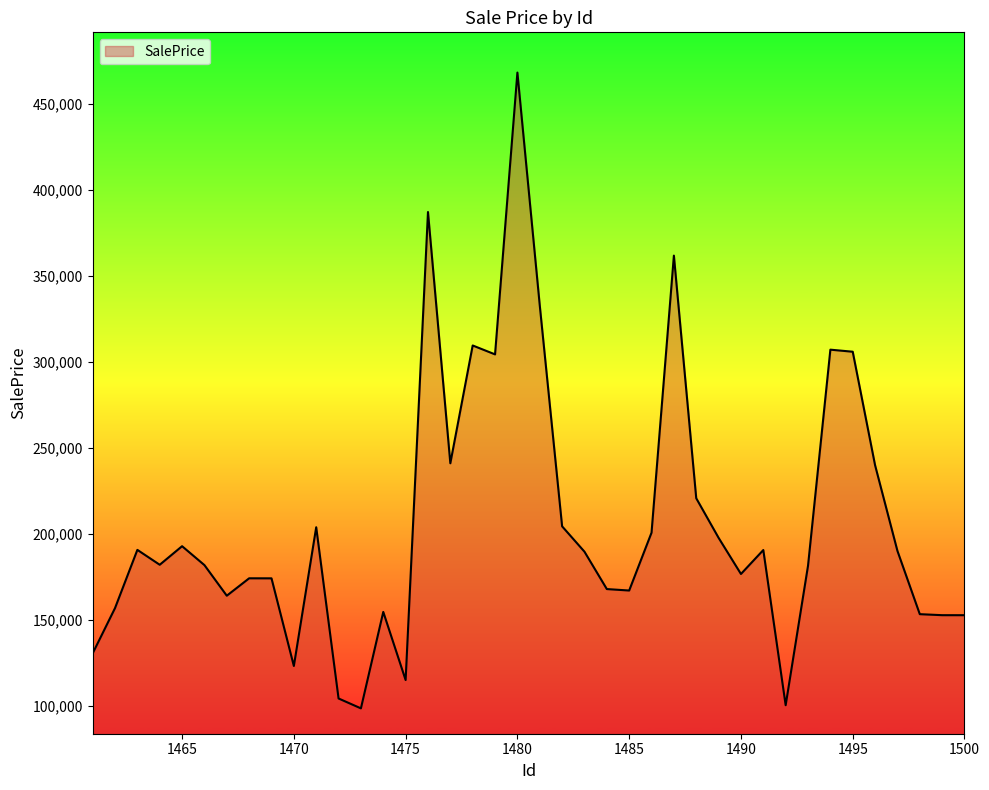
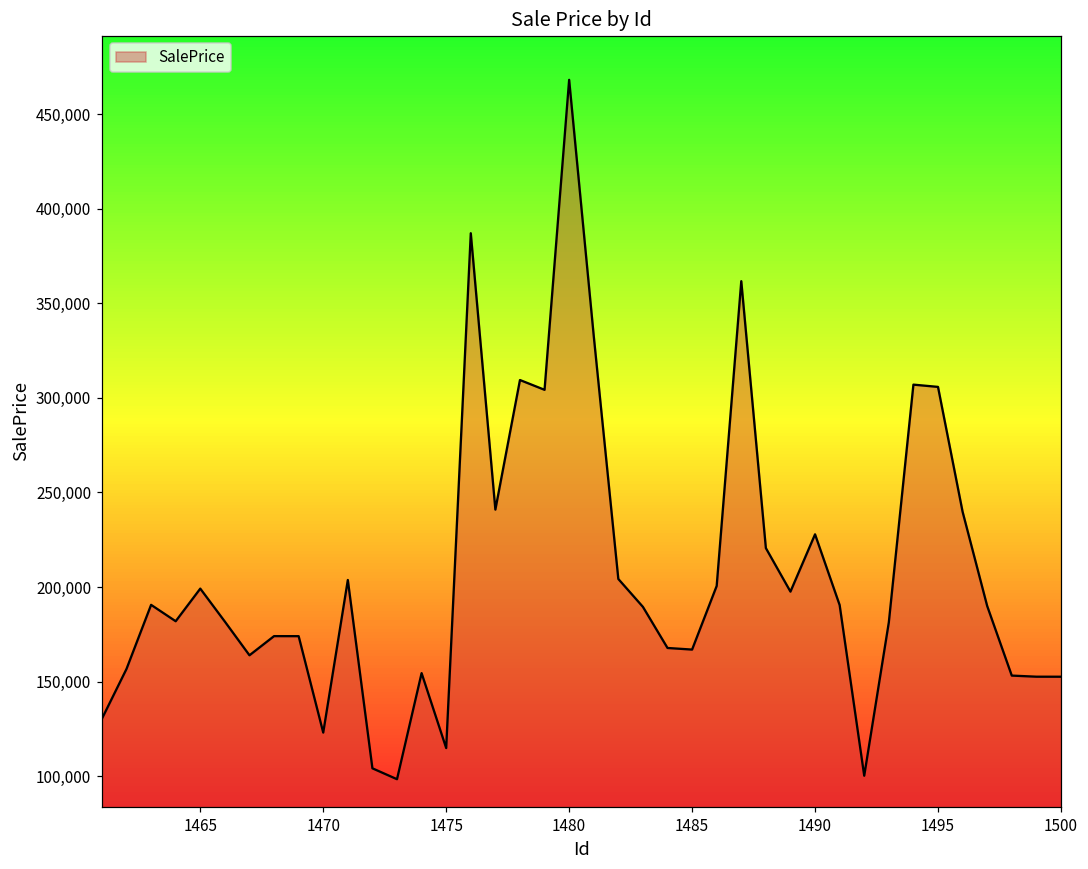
  {
-   "1465": "193,000",
+   "1465": "199,000",
    "1470": "123,000",
    "1475": "115,000",
    "1480": "468,000",
    "1485": "167,000",
-   "1490": "177,000",
+   "1490": "228,000",
    "1495": "306,000",
    "1500": "153,000"
  }
